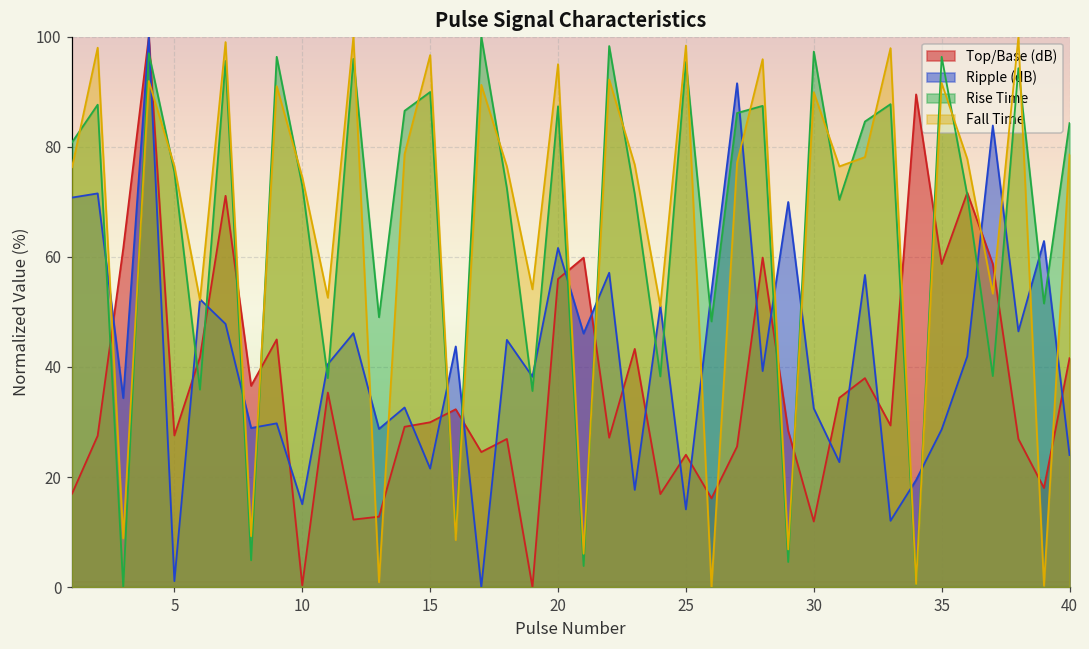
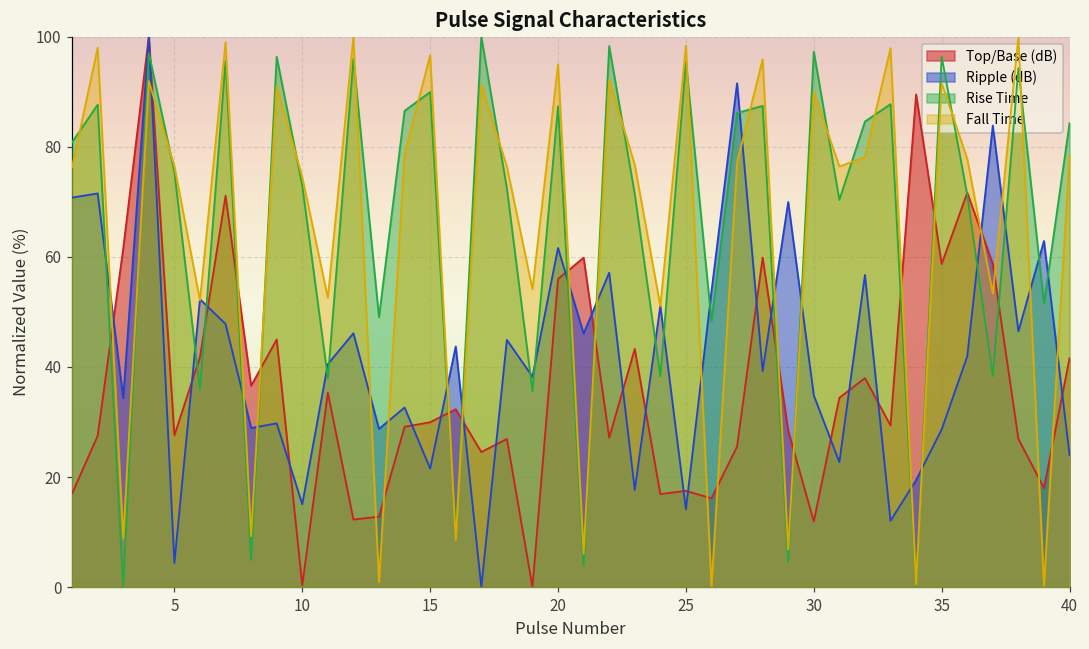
  {
    "Top/Base (dB)": {
      "5": 28,
      "10": 0,
      "15": 30,
      "20": 56,
-     "25": 24,
+     "25": 17,
      "30": 12,
      "35": 59,
      "40": 42
    },
    "Ripple (dB)": {
-     "5": 1,
+     "5": 4,
      "10": 15,
      "15": 22,
      "20": 62,
      "25": 14,
-     "30": 32,
+     "30": 35,
      "35": 29,
      "40": 24
    },
    "Rise Time": {
      "5": 75,
      "10": 73,
      "15": 90,
      "20": 87,
      "25": 95,
      "30": 97,
      "40": 84
    },
    "Fall Time": {
      "5": 76,
      "10": 74,
      "15": 97,
      "20": 95,
      "25": 98,
      "30": 90,
      "40": 79
    }
  }
